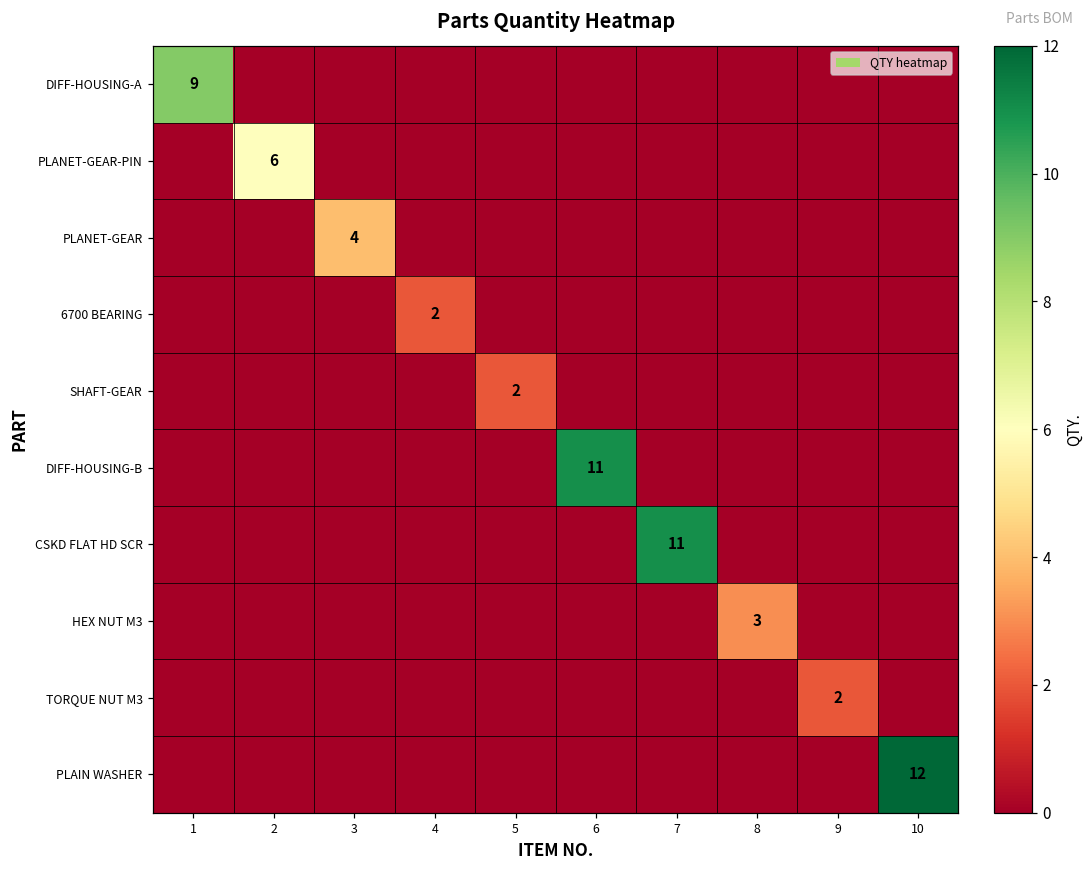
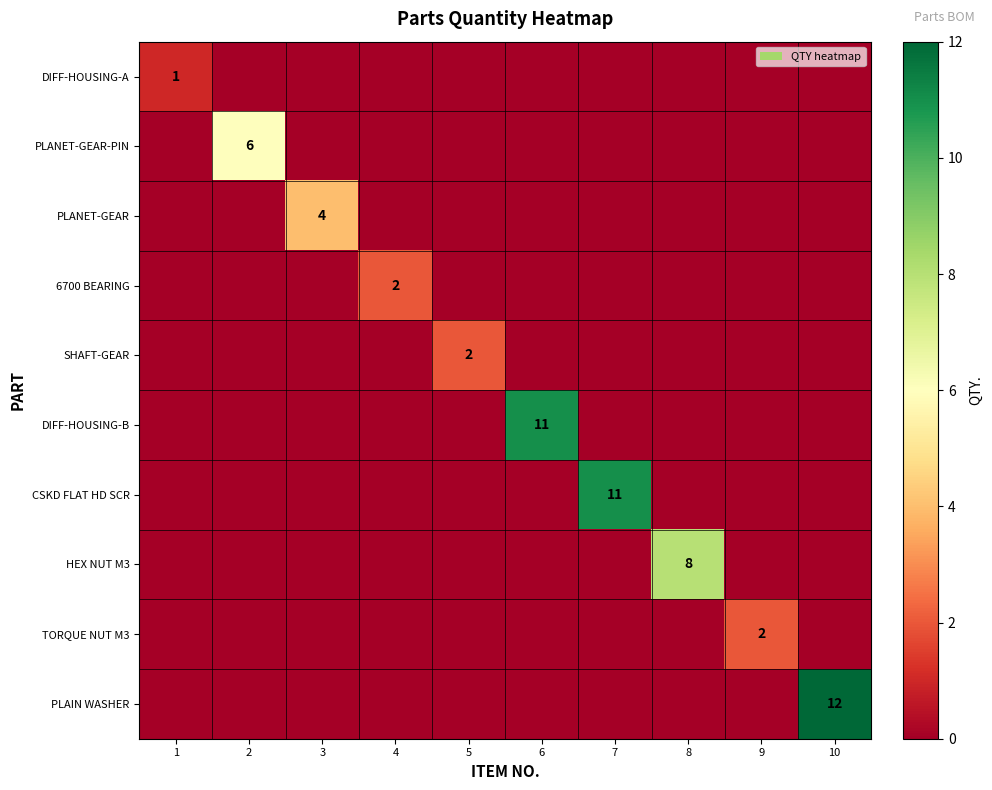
  {
    "DIFF-HOUSING-A": {
-     "1": 9
+     "1": 1
    },
    "PLANET-GEAR-PIN": {
      "2": 6
    },
    "PLANET-GEAR": {
      "3": 4
    },
    "6700 BEARING": {
      "4": 2
    },
    "SHAFT-GEAR": {
      "5": 2
    },
    "DIFF-HOUSING-B": {
      "6": 11
    },
    "CSKD FLAT HD SCR": {
      "7": 11
    },
    "HEX NUT M3": {
-     "8": 3
+     "8": 8
    },
    "TORQUE NUT M3": {
      "9": 2
    },
    "PLAIN WASHER": {
      "10": 12
    }
  }
